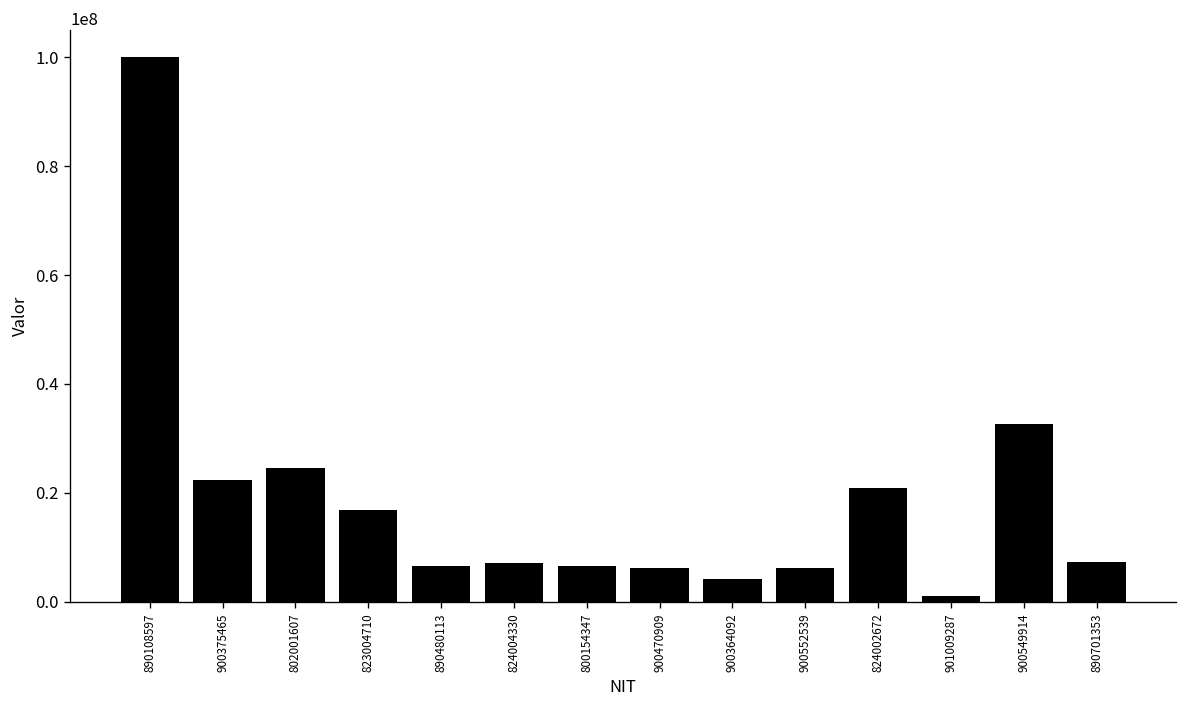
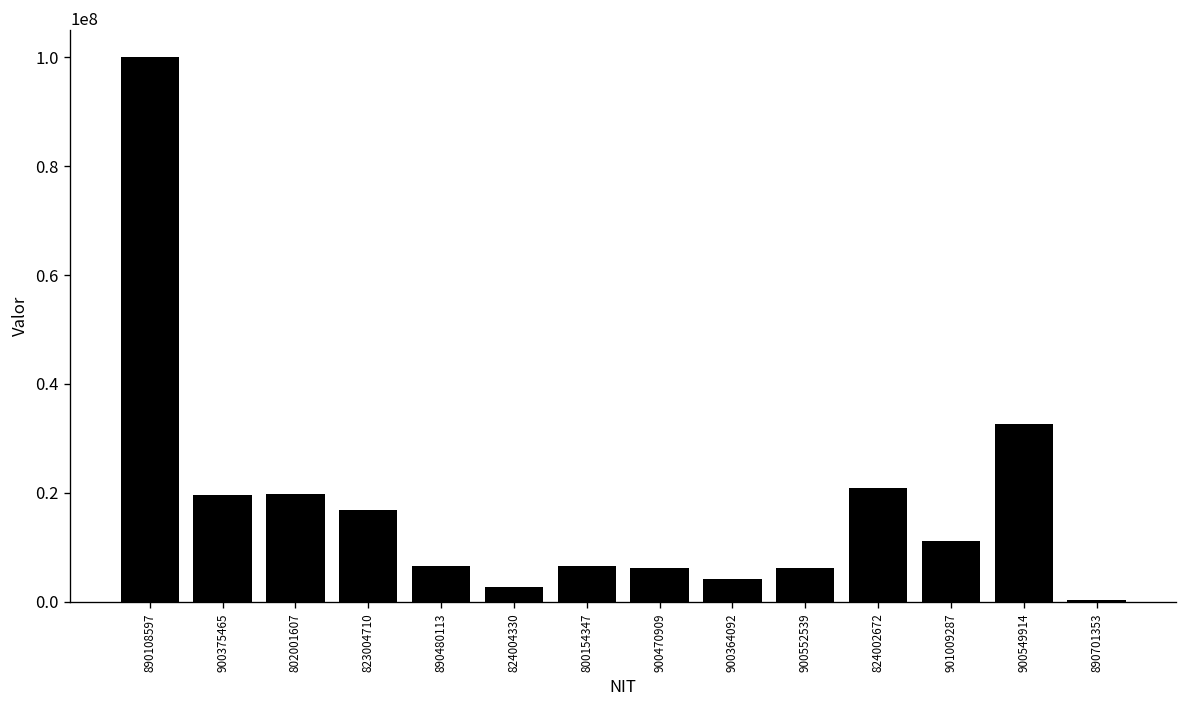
  {
    "890108597": 100000000,
-   "900375465": 22000000,
-   "802001607": 25000000,
+   "900375465": 20000000,
+   "802001607": 20000000,
    "823004710": 17000000,
    "890480113": 7000000,
-   "824004330": 7000000,
+   "824004330": 3000000,
    "800154347": 6000000,
    "900470909": 6000000,
    "900364092": 4000000,
    "900552539": 6000000,
    "824002672": 21000000,
-   "901009287": 1000000,
+   "901009287": 11000000,
    "900549914": 33000000,
-   "890701353": 7000000
+   "890701353": 0
  }
